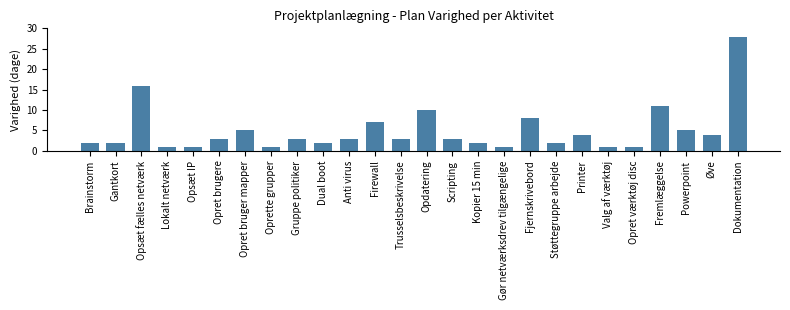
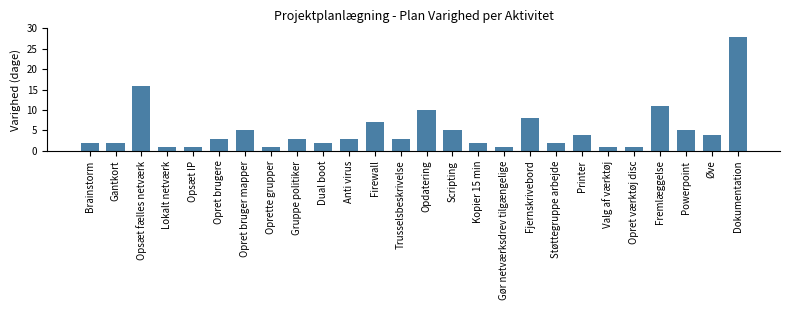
  {
    "Brainstorm": 2,
    "Gantkort": 2,
    "Opsæt fælles netværk": 16,
    "Lokalt netværk": 1,
    "Opsæt IP": 1,
    "Opret brugere": 3,
    "Opret bruger mapper": 5,
    "Oprette grupper": 1,
    "Gruppe politiker": 3,
    "Dual boot": 2,
    "Anti virus": 3,
    "Firewall": 7,
    "Trusselsbeskrivelse": 3,
    "Opdatering": 10,
-   "Scripting": 3,
+   "Scripting": 5,
    "Kopier 15 min": 2,
    "Gør netværksdrev tilgængelige": 1,
    "Fjernskrivebord": 8,
    "Støttegruppe arbejde": 2,
    "Printer": 4,
    "Valg af værktøj": 1,
    "Opret værktøj disc": 1,
    "Fremlæggelse": 11,
    "Powerpoint": 5,
    "Øve": 4,
    "Dokumentation": 28
  }
